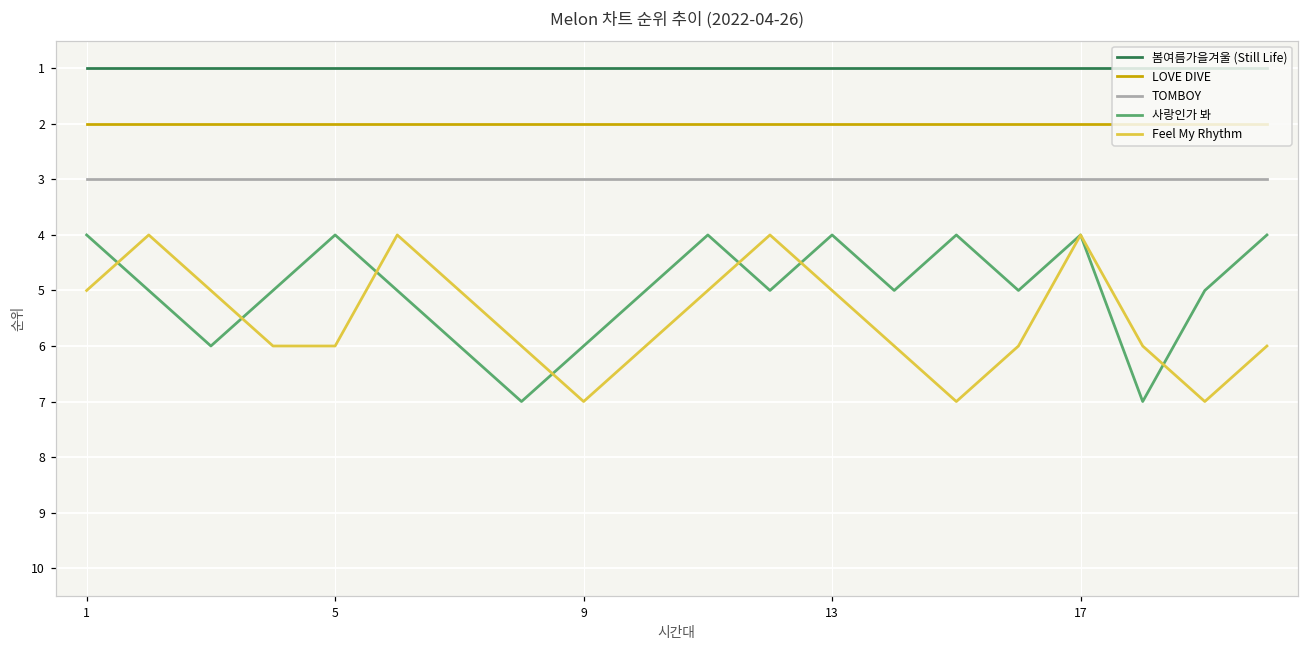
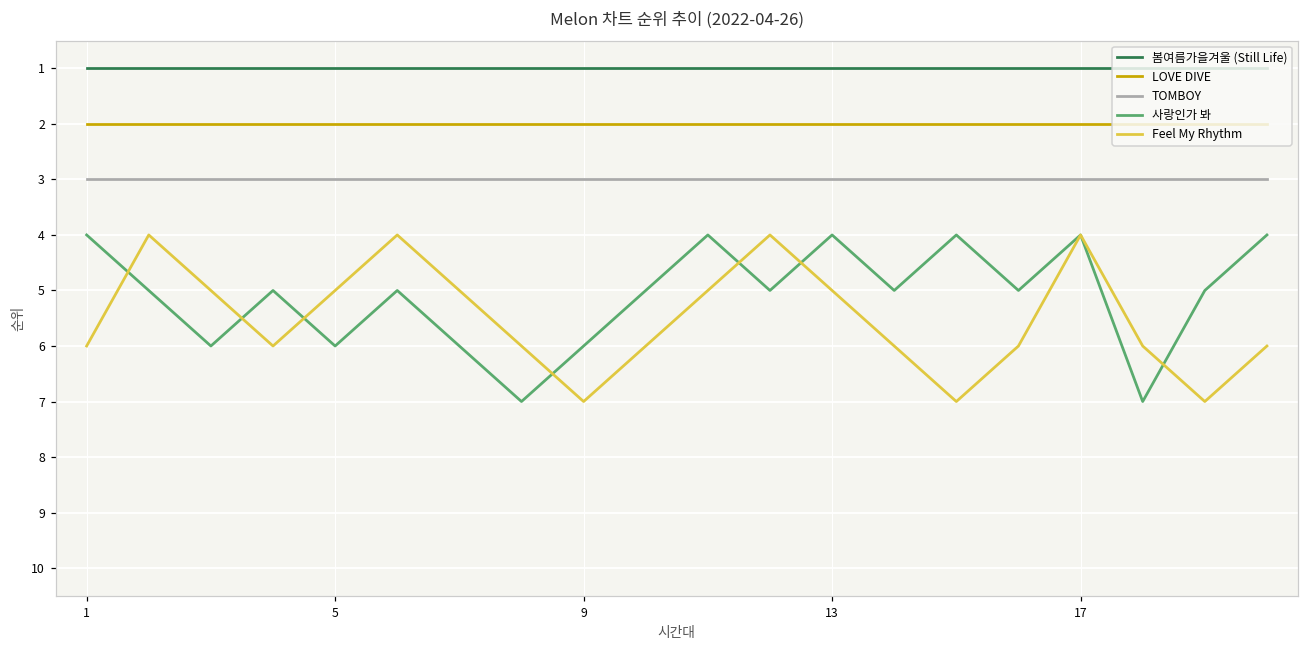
  {
    "봄여름가을겨울 (Still Life)": {
      "1": 1,
      "5": 1,
      "9": 1,
      "13": 1,
      "17": 1
    },
    "LOVE DIVE": {
      "1": 2,
      "5": 2,
      "9": 2,
      "13": 2,
      "17": 2
    },
    "TOMBOY": {
      "1": 3,
      "5": 3,
      "9": 3,
      "13": 3,
      "17": 3
    },
    "사랑인가 봐": {
      "1": 4,
-     "5": 4,
+     "5": 6,
      "9": 6,
      "13": 4
    },
    "Feel My Rhythm": {
-     "1": 5,
-     "5": 6,
+     "1": 6,
+     "5": 5,
      "9": 7,
      "13": 5
    }
  }
